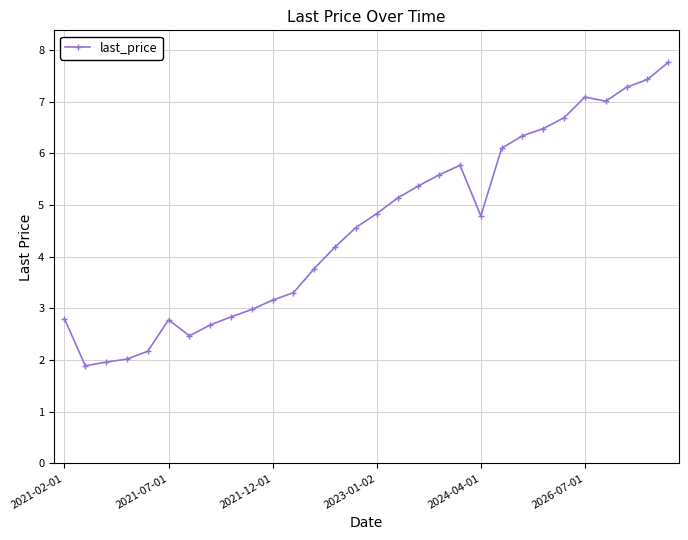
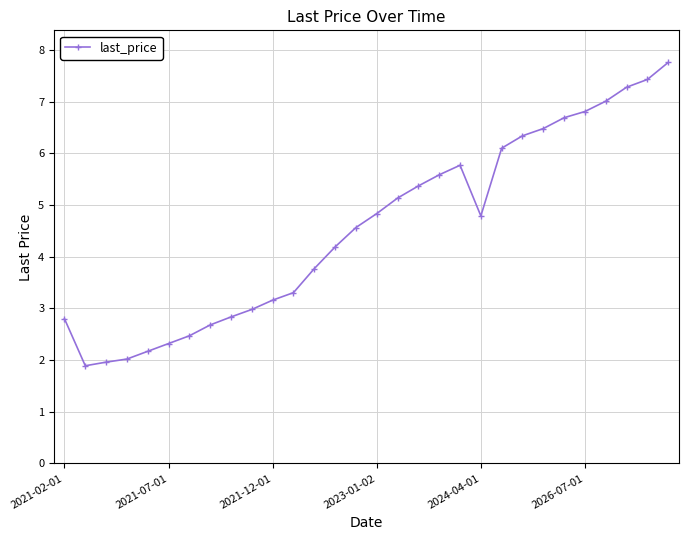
  {
    "2021-02-01": 2.8,
-   "2021-07-01": 2.8,
+   "2021-07-01": 2.3,
    "2021-12-01": 3.2,
    "2023-01-02": 4.8,
    "2024-04-01": 4.8,
-   "2026-07-01": 7.1
+   "2026-07-01": 6.8
  }
